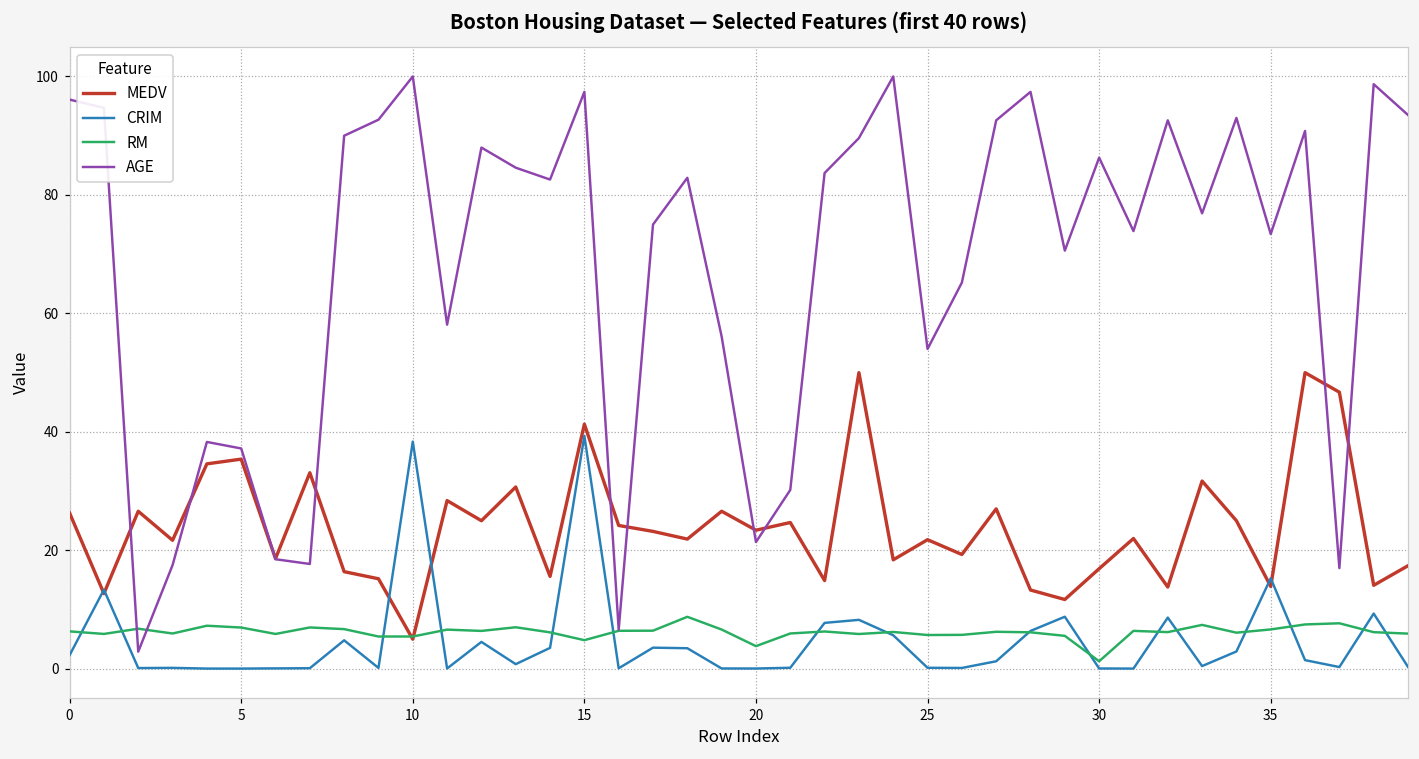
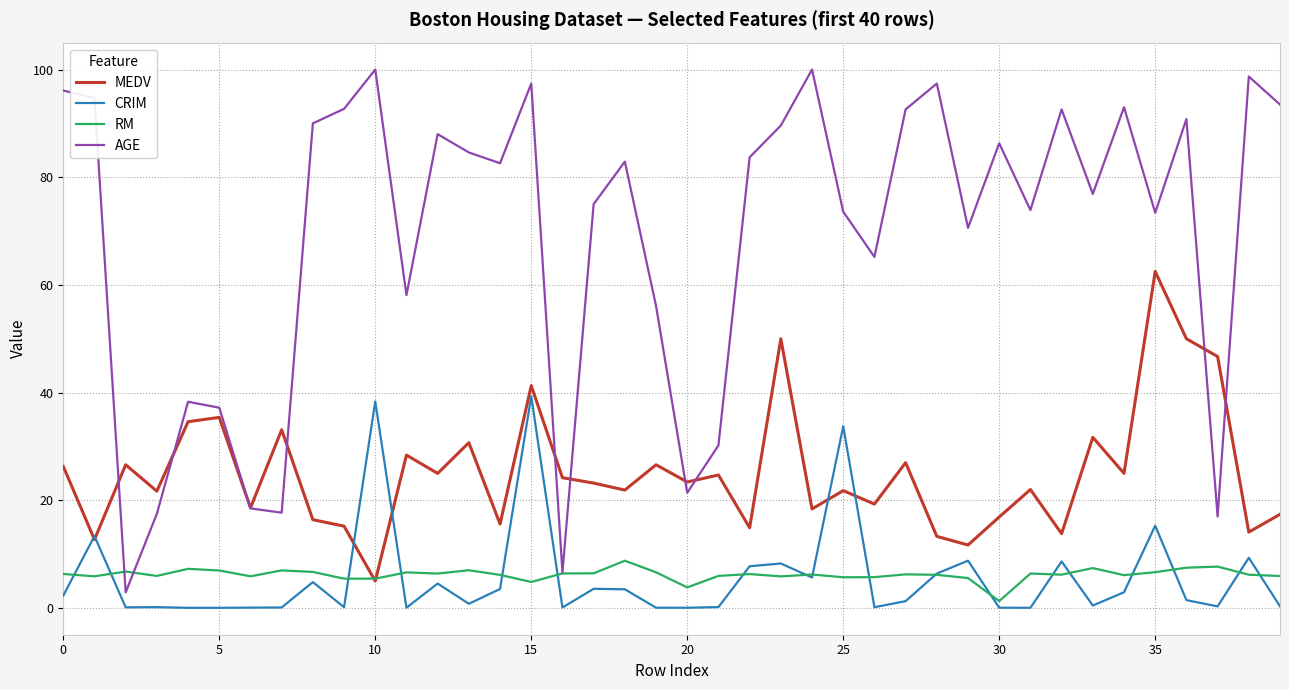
  {
    "MEDV": {
      "0": 26,
      "5": 35,
      "15": 41,
      "20": 23,
      "25": 22,
      "30": 17,
-     "35": 14
+     "35": 63
    },
    "CRIM": {
      "0": 2,
      "5": 0,
      "10": 38,
      "15": 39,
      "20": 0,
-     "25": 0,
+     "25": 34,
      "30": 0,
      "35": 15
    },
    "RM": {
      "0": 6,
      "5": 7,
      "15": 5,
      "20": 4,
      "25": 6,
      "30": 1,
      "35": 7
    },
    "AGE": {
      "0": 96,
      "5": 37,
      "10": 100,
      "15": 97,
      "20": 21,
-     "25": 54,
+     "25": 74,
      "30": 86,
      "35": 73
    }
  }
